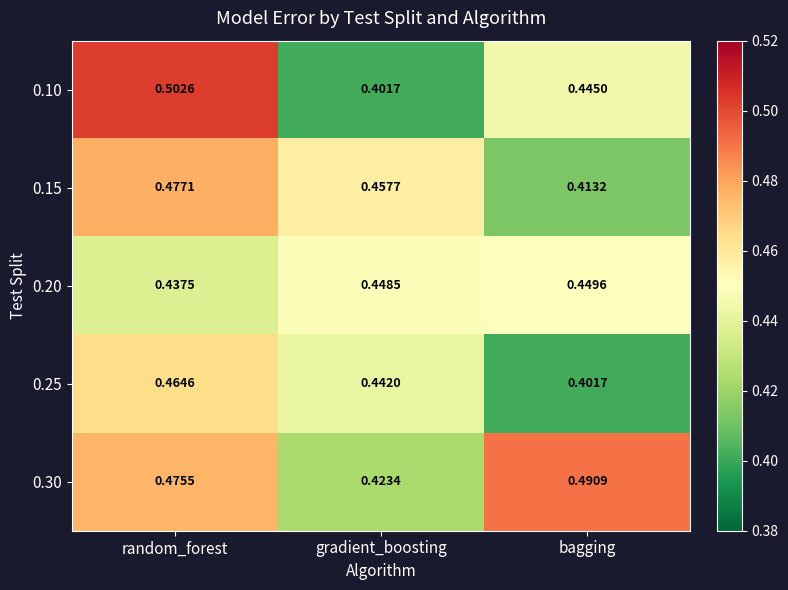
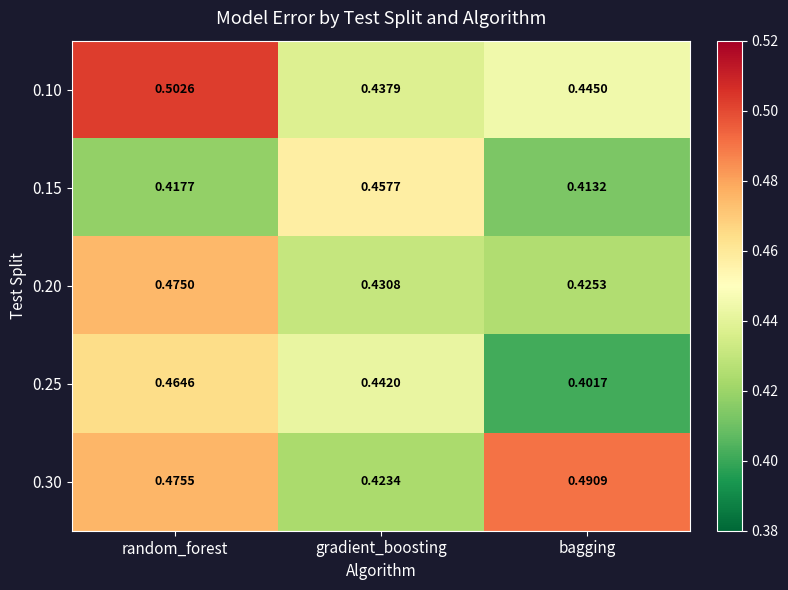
  {
    "0.10": {
      "random_forest": 0.5026,
-     "gradient_boosting": 0.4017,
+     "gradient_boosting": 0.4379,
      "bagging": 0.4450
    },
    "0.15": {
-     "random_forest": 0.4771,
+     "random_forest": 0.4177,
      "gradient_boosting": 0.4577,
      "bagging": 0.4132
    },
    "0.20": {
-     "random_forest": 0.4375,
-     "gradient_boosting": 0.4485,
-     "bagging": 0.4496
+     "random_forest": 0.4750,
+     "gradient_boosting": 0.4308,
+     "bagging": 0.4253
    },
    "0.25": {
      "random_forest": 0.4646,
      "gradient_boosting": 0.4420,
      "bagging": 0.4017
    },
    "0.30": {
      "random_forest": 0.4755,
      "gradient_boosting": 0.4234,
      "bagging": 0.4909
    }
  }
